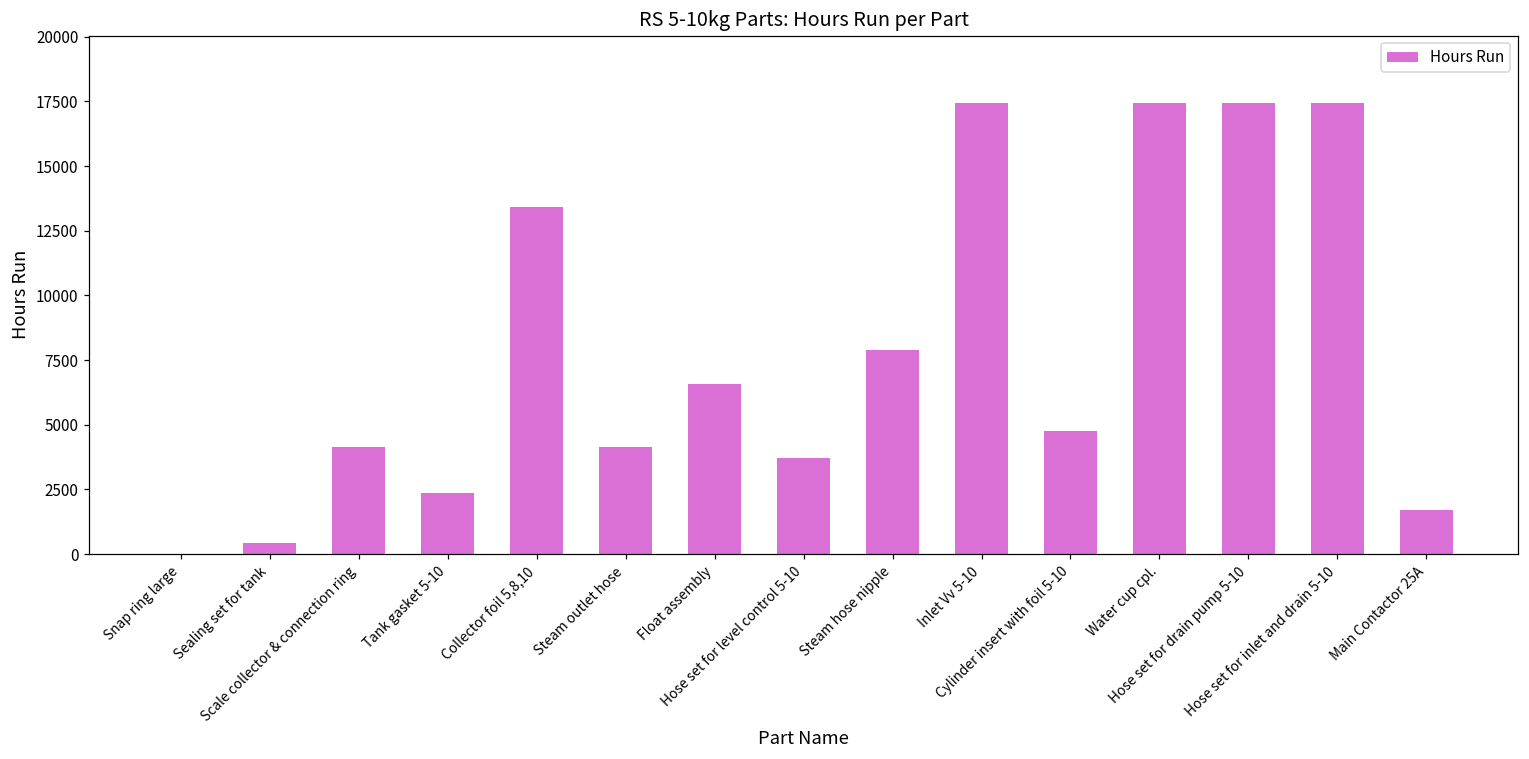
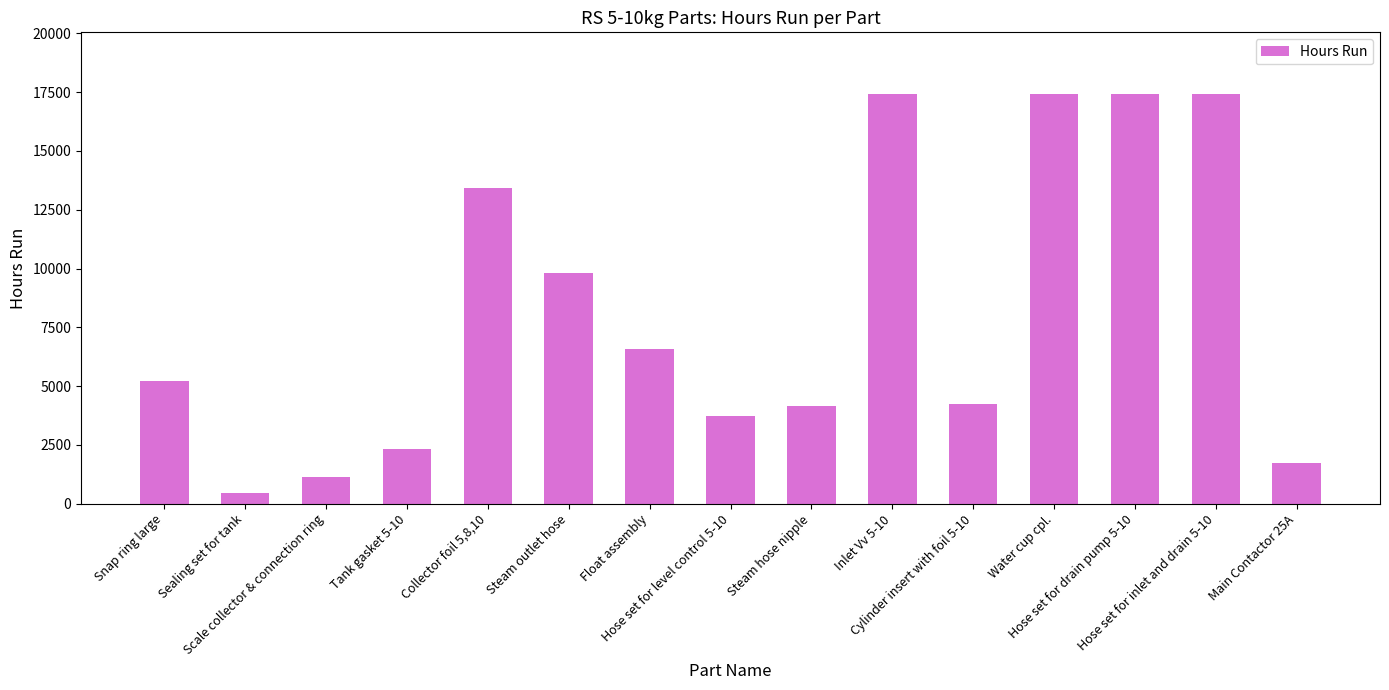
  {
-   "Snap ring large": 0,
+   "Snap ring large": 5200,
    "Sealing set for tank": 400,
-   "Scale collector & connection ring": 4100,
+   "Scale collector & connection ring": 1100,
    "Tank gasket 5-10": 2300,
    "Collector foil 5,8,10": 13400,
-   "Steam outlet hose": 4100,
+   "Steam outlet hose": 9800,
    "Float assembly": 6600,
    "Hose set for level control 5-10": 3700,
-   "Steam hose nipple": 7900,
+   "Steam hose nipple": 4100,
    "Inlet Vv 5-10": 17400,
-   "Cylinder insert with foil 5-10": 4800,
+   "Cylinder insert with foil 5-10": 4200,
    "Water cup cpl.": 17400,
    "Hose set for drain pump 5-10": 17400,
    "Hose set for inlet and drain 5-10": 17400,
    "Main Contactor 25A": 1700
  }
